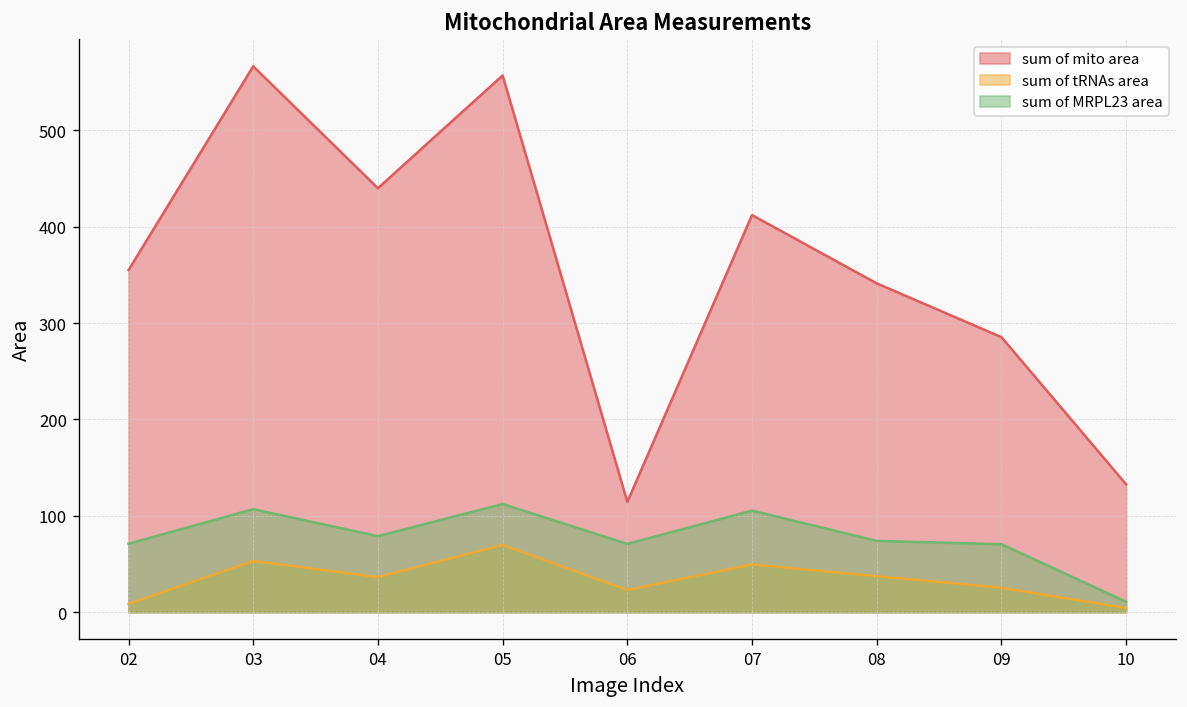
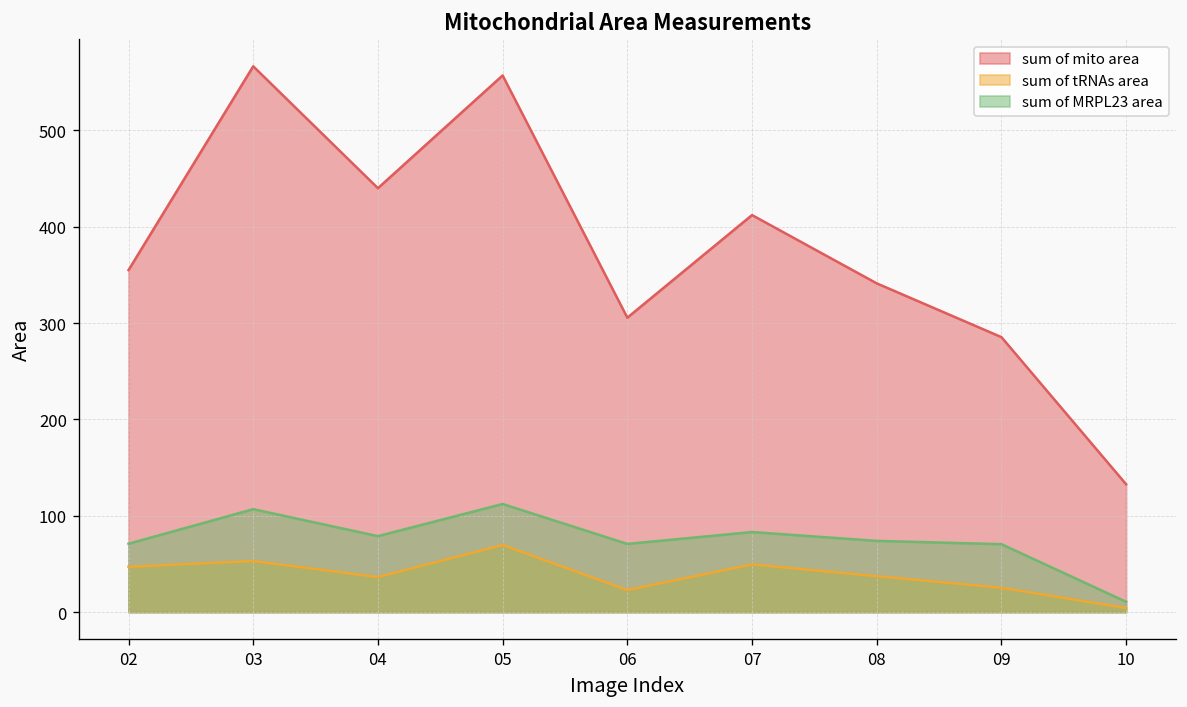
  {
    "sum of mito area": {
      "02": 350,
      "03": 570,
      "04": 440,
      "05": 560,
-     "06": 110,
+     "06": 310,
      "07": 410,
      "08": 340,
      "09": 290,
      "10": 130
    },
    "sum of tRNAs area": {
-     "02": 10,
+     "02": 50,
      "03": 50,
      "04": 40,
      "05": 70,
      "06": 20,
      "07": 50,
      "08": 40,
      "09": 30,
      "10": 0
    },
    "sum of MRPL23 area": {
      "02": 70,
      "03": 110,
      "04": 80,
      "05": 110,
      "06": 70,
-     "07": 110,
+     "07": 80,
      "08": 70,
      "09": 70,
      "10": 10
    }
  }
